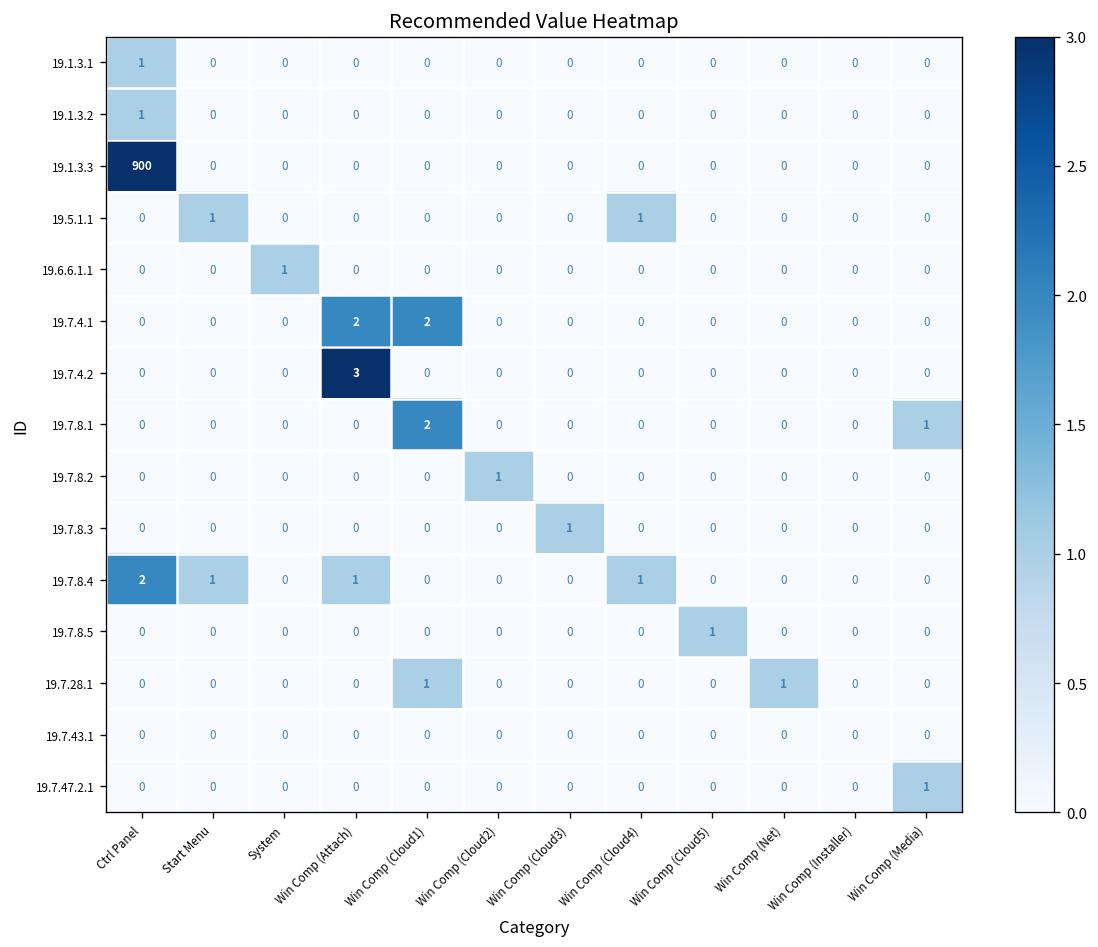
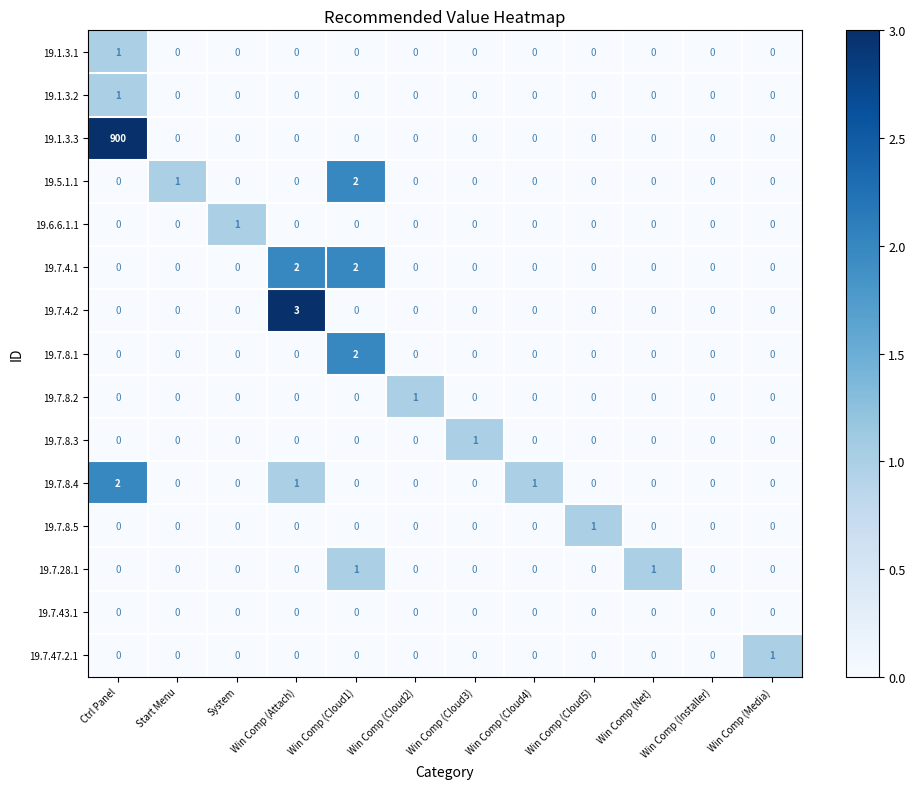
  {
    "19.1.3.1": {
      "Ctrl Panel": 1,
      "Start Menu": 0,
      "System": 0,
      "Win Comp (Attach)": 0,
      "Win Comp (Cloud1)": 0,
      "Win Comp (Cloud2)": 0,
      "Win Comp (Cloud3)": 0,
      "Win Comp (Cloud4)": 0,
      "Win Comp (Cloud5)": 0,
      "Win Comp (Net)": 0,
      "Win Comp (Installer)": 0,
      "Win Comp (Media)": 0
    },
    "19.1.3.2": {
      "Ctrl Panel": 1,
      "Start Menu": 0,
      "System": 0,
      "Win Comp (Attach)": 0,
      "Win Comp (Cloud1)": 0,
      "Win Comp (Cloud2)": 0,
      "Win Comp (Cloud3)": 0,
      "Win Comp (Cloud4)": 0,
      "Win Comp (Cloud5)": 0,
      "Win Comp (Net)": 0,
      "Win Comp (Installer)": 0,
      "Win Comp (Media)": 0
    },
    "19.1.3.3": {
      "Ctrl Panel": 900,
      "Start Menu": 0,
      "System": 0,
      "Win Comp (Attach)": 0,
      "Win Comp (Cloud1)": 0,
      "Win Comp (Cloud2)": 0,
      "Win Comp (Cloud3)": 0,
      "Win Comp (Cloud4)": 0,
      "Win Comp (Cloud5)": 0,
      "Win Comp (Net)": 0,
      "Win Comp (Installer)": 0,
      "Win Comp (Media)": 0
    },
    "19.5.1.1": {
      "Ctrl Panel": 0,
      "Start Menu": 1,
      "System": 0,
      "Win Comp (Attach)": 0,
-     "Win Comp (Cloud1)": 0,
+     "Win Comp (Cloud1)": 2,
      "Win Comp (Cloud2)": 0,
      "Win Comp (Cloud3)": 0,
-     "Win Comp (Cloud4)": 1,
+     "Win Comp (Cloud4)": 0,
      "Win Comp (Cloud5)": 0,
      "Win Comp (Net)": 0,
      "Win Comp (Installer)": 0,
      "Win Comp (Media)": 0
    },
    "19.6.6.1.1": {
      "Ctrl Panel": 0,
      "Start Menu": 0,
      "System": 1,
      "Win Comp (Attach)": 0,
      "Win Comp (Cloud1)": 0,
      "Win Comp (Cloud2)": 0,
      "Win Comp (Cloud3)": 0,
      "Win Comp (Cloud4)": 0,
      "Win Comp (Cloud5)": 0,
      "Win Comp (Net)": 0,
      "Win Comp (Installer)": 0,
      "Win Comp (Media)": 0
    },
    "19.7.4.1": {
      "Ctrl Panel": 0,
      "Start Menu": 0,
      "System": 0,
      "Win Comp (Attach)": 2,
      "Win Comp (Cloud1)": 2,
      "Win Comp (Cloud2)": 0,
      "Win Comp (Cloud3)": 0,
      "Win Comp (Cloud4)": 0,
      "Win Comp (Cloud5)": 0,
      "Win Comp (Net)": 0,
      "Win Comp (Installer)": 0,
      "Win Comp (Media)": 0
    },
    "19.7.4.2": {
      "Ctrl Panel": 0,
      "Start Menu": 0,
      "System": 0,
      "Win Comp (Attach)": 3,
      "Win Comp (Cloud1)": 0,
      "Win Comp (Cloud2)": 0,
      "Win Comp (Cloud3)": 0,
      "Win Comp (Cloud4)": 0,
      "Win Comp (Cloud5)": 0,
      "Win Comp (Net)": 0,
      "Win Comp (Installer)": 0,
      "Win Comp (Media)": 0
    },
    "19.7.8.1": {
      "Ctrl Panel": 0,
      "Start Menu": 0,
      "System": 0,
      "Win Comp (Attach)": 0,
      "Win Comp (Cloud1)": 2,
      "Win Comp (Cloud2)": 0,
      "Win Comp (Cloud3)": 0,
      "Win Comp (Cloud4)": 0,
      "Win Comp (Cloud5)": 0,
      "Win Comp (Net)": 0,
      "Win Comp (Installer)": 0,
-     "Win Comp (Media)": 1
+     "Win Comp (Media)": 0
    },
    "19.7.8.2": {
      "Ctrl Panel": 0,
      "Start Menu": 0,
      "System": 0,
      "Win Comp (Attach)": 0,
      "Win Comp (Cloud1)": 0,
      "Win Comp (Cloud2)": 1,
      "Win Comp (Cloud3)": 0,
      "Win Comp (Cloud4)": 0,
      "Win Comp (Cloud5)": 0,
      "Win Comp (Net)": 0,
      "Win Comp (Installer)": 0,
      "Win Comp (Media)": 0
    },
    "19.7.8.3": {
      "Ctrl Panel": 0,
      "Start Menu": 0,
      "System": 0,
      "Win Comp (Attach)": 0,
      "Win Comp (Cloud1)": 0,
      "Win Comp (Cloud2)": 0,
      "Win Comp (Cloud3)": 1,
      "Win Comp (Cloud4)": 0,
      "Win Comp (Cloud5)": 0,
      "Win Comp (Net)": 0,
      "Win Comp (Installer)": 0,
      "Win Comp (Media)": 0
    },
    "19.7.8.4": {
      "Ctrl Panel": 2,
-     "Start Menu": 1,
+     "Start Menu": 0,
      "System": 0,
      "Win Comp (Attach)": 1,
      "Win Comp (Cloud1)": 0,
      "Win Comp (Cloud2)": 0,
      "Win Comp (Cloud3)": 0,
      "Win Comp (Cloud4)": 1,
      "Win Comp (Cloud5)": 0,
      "Win Comp (Net)": 0,
      "Win Comp (Installer)": 0,
      "Win Comp (Media)": 0
    },
    "19.7.8.5": {
      "Ctrl Panel": 0,
      "Start Menu": 0,
      "System": 0,
      "Win Comp (Attach)": 0,
      "Win Comp (Cloud1)": 0,
      "Win Comp (Cloud2)": 0,
      "Win Comp (Cloud3)": 0,
      "Win Comp (Cloud4)": 0,
      "Win Comp (Cloud5)": 1,
      "Win Comp (Net)": 0,
      "Win Comp (Installer)": 0,
      "Win Comp (Media)": 0
    },
    "19.7.28.1": {
      "Ctrl Panel": 0,
      "Start Menu": 0,
      "System": 0,
      "Win Comp (Attach)": 0,
      "Win Comp (Cloud1)": 1,
      "Win Comp (Cloud2)": 0,
      "Win Comp (Cloud3)": 0,
      "Win Comp (Cloud4)": 0,
      "Win Comp (Cloud5)": 0,
      "Win Comp (Net)": 1,
      "Win Comp (Installer)": 0,
      "Win Comp (Media)": 0
    },
    "19.7.43.1": {
      "Ctrl Panel": 0,
      "Start Menu": 0,
      "System": 0,
      "Win Comp (Attach)": 0,
      "Win Comp (Cloud1)": 0,
      "Win Comp (Cloud2)": 0,
      "Win Comp (Cloud3)": 0,
      "Win Comp (Cloud4)": 0,
      "Win Comp (Cloud5)": 0,
      "Win Comp (Net)": 0,
      "Win Comp (Installer)": 0,
      "Win Comp (Media)": 0
    },
    "19.7.47.2.1": {
      "Ctrl Panel": 0,
      "Start Menu": 0,
      "System": 0,
      "Win Comp (Attach)": 0,
      "Win Comp (Cloud1)": 0,
      "Win Comp (Cloud2)": 0,
      "Win Comp (Cloud3)": 0,
      "Win Comp (Cloud4)": 0,
      "Win Comp (Cloud5)": 0,
      "Win Comp (Net)": 0,
      "Win Comp (Installer)": 0,
      "Win Comp (Media)": 1
    }
  }
